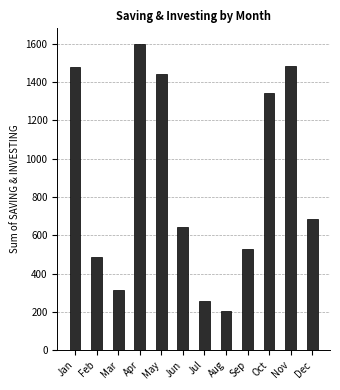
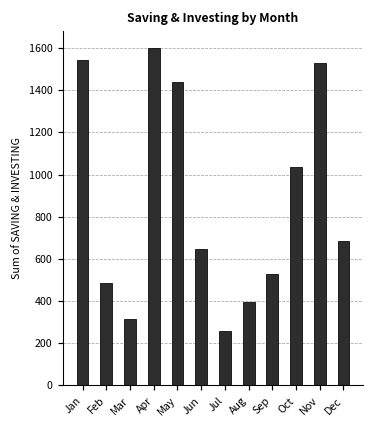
  {
-   "Jan": 1480,
+   "Jan": 1540,
    "Feb": 490,
    "Mar": 310,
    "Apr": 1600,
    "May": 1440,
    "Jun": 650,
    "Jul": 260,
-   "Aug": 210,
+   "Aug": 390,
    "Sep": 530,
-   "Oct": 1340,
-   "Nov": 1480,
+   "Oct": 1030,
+   "Nov": 1530,
    "Dec": 680
  }
